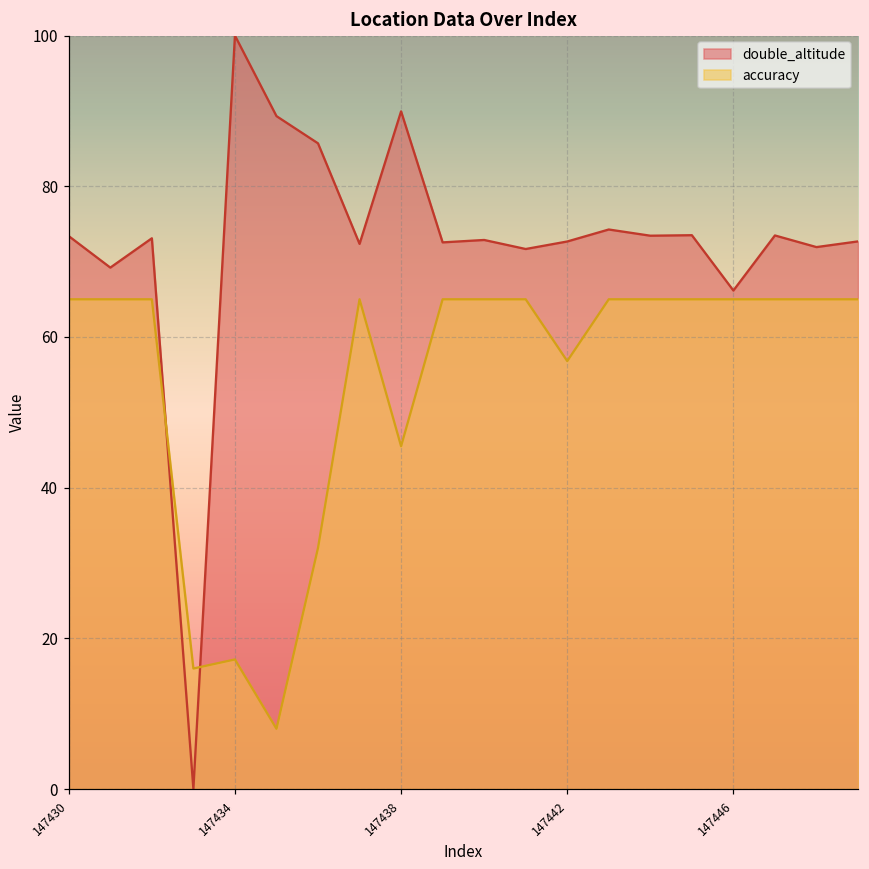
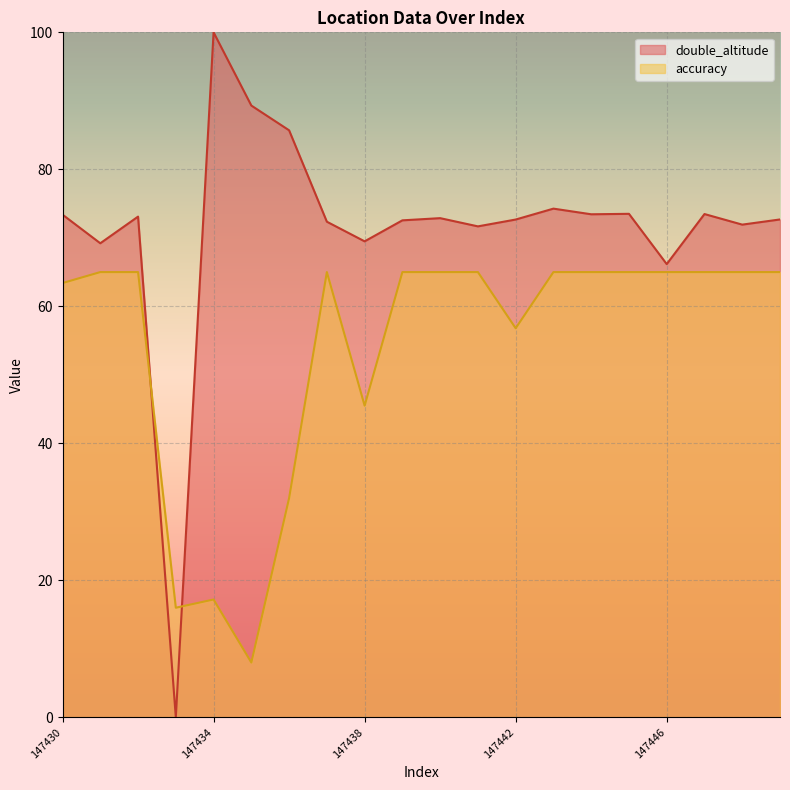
  {
    "double_altitude": {
      "147430": 73,
      "147434": 100,
-     "147438": 90,
+     "147438": 69,
      "147442": 73,
      "147446": 66
    },
    "accuracy": {
-     "147430": 65,
+     "147430": 63,
      "147434": 17,
      "147438": 46,
      "147442": 57,
      "147446": 65
    }
  }
